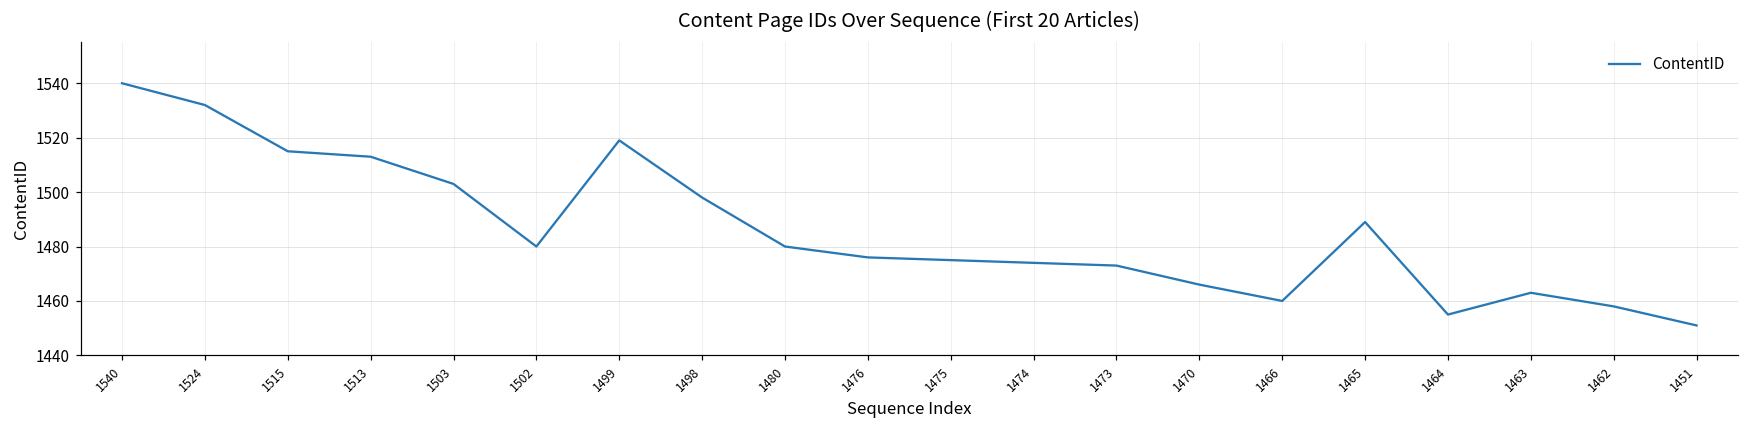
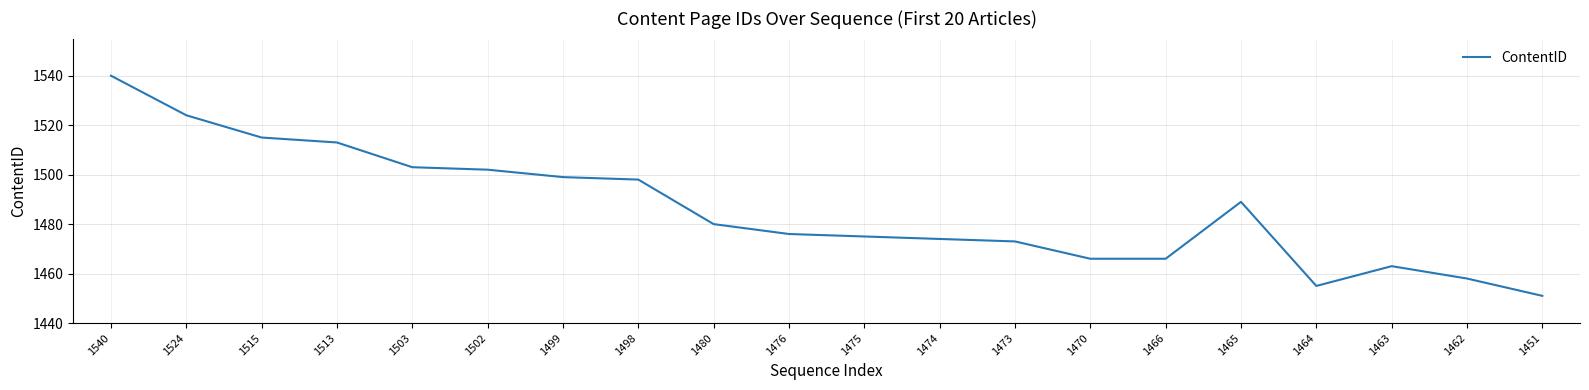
  {
    "1540": 1540,
-   "1524": 1532,
+   "1524": 1524,
    "1515": 1515,
    "1513": 1513,
    "1503": 1503,
-   "1502": 1480,
-   "1499": 1519,
+   "1502": 1502,
+   "1499": 1499,
    "1498": 1498,
    "1480": 1480,
    "1476": 1476,
    "1475": 1475,
    "1474": 1474,
    "1473": 1473,
    "1470": 1466,
-   "1466": 1460,
+   "1466": 1466,
    "1465": 1489,
    "1464": 1455,
    "1463": 1463,
    "1462": 1458,
    "1451": 1451
  }
